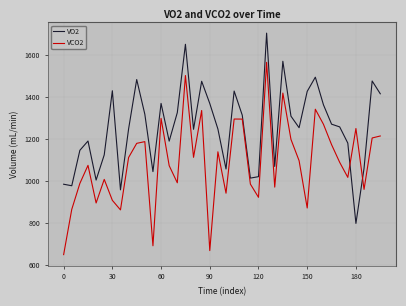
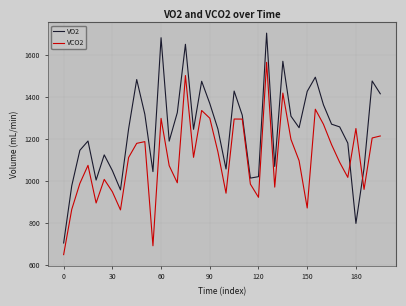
  {
    "VO2": {
-     "0": 980,
-     "30": 1430,
-     "60": 1370,
+     "0": 700,
+     "30": 1050,
+     "60": 1680,
      "90": 1370,
      "120": 1020,
      "150": 1430,
      "180": 800
    },
    "VCO2": {
      "0": 650,
-     "30": 910,
+     "30": 950,
      "60": 1300,
-     "90": 670,
+     "90": 1300,
      "120": 920,
      "150": 870,
      "180": 1250
    }
  }
